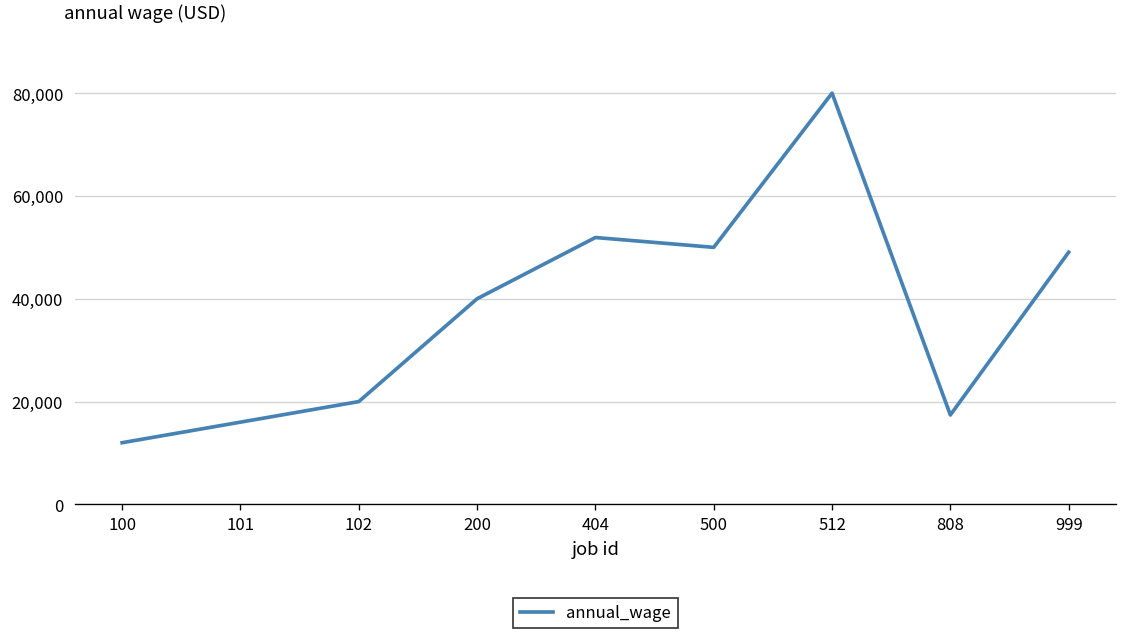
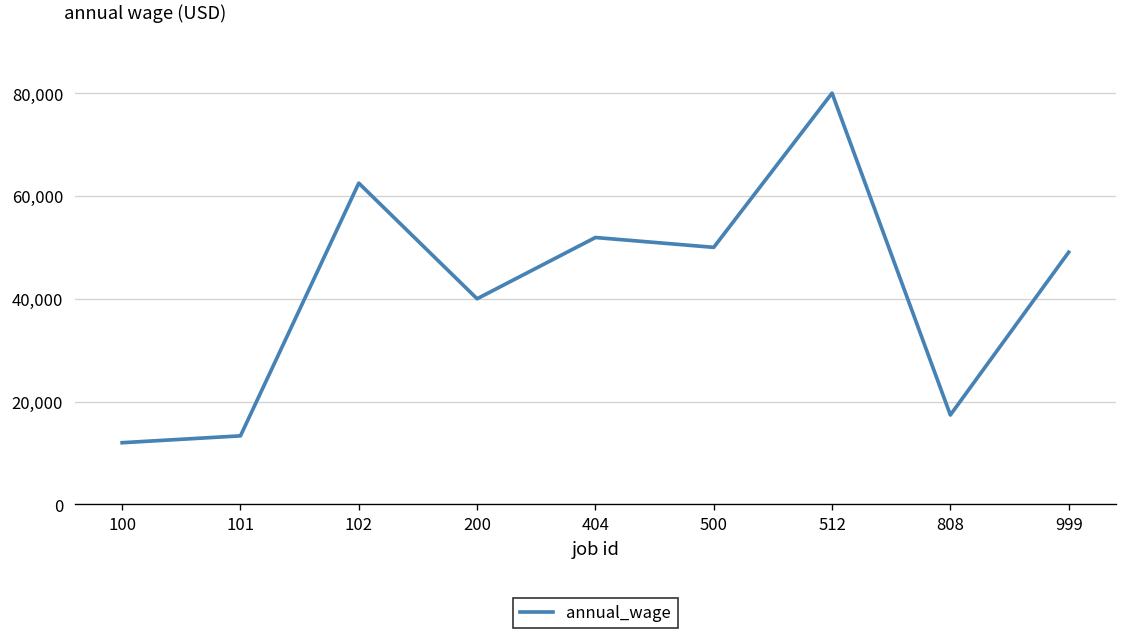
  {
    "100": "12,000",
-   "101": "16,000",
-   "102": "20,000",
+   "101": "13,000",
+   "102": "62,000",
    "200": "40,000",
    "404": "52,000",
    "500": "50,000",
    "512": "80,000",
    "808": "17,000",
    "999": "49,000"
  }
